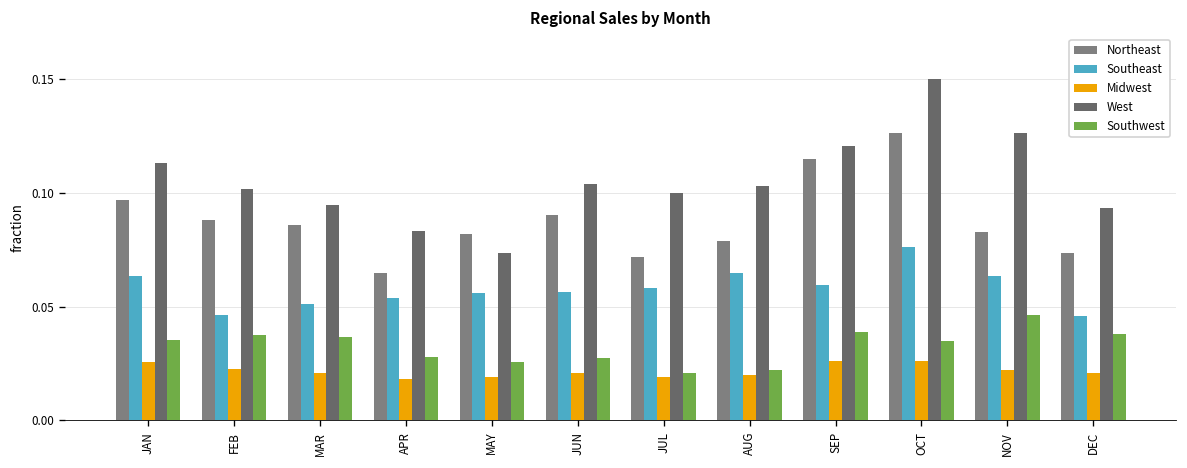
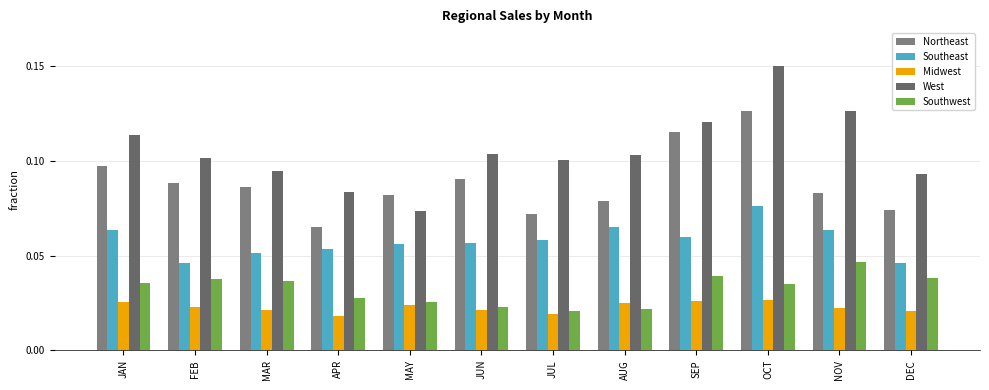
  {
    "Southeast": {
      "JAN": 0.064,
      "FEB": 0.046,
      "MAR": 0.051,
      "APR": 0.054,
      "MAY": 0.056,
      "JUN": 0.057,
      "JUL": 0.058,
      "AUG": 0.065,
      "SEP": 0.060,
      "OCT": 0.076,
      "NOV": 0.064,
      "DEC": 0.046
    },
    "Midwest": {
      "JAN": 0.025,
      "FEB": 0.023,
      "MAR": 0.021,
      "APR": 0.018,
-     "MAY": 0.019,
+     "MAY": 0.024,
      "JUN": 0.021,
      "JUL": 0.019,
-     "AUG": 0.020,
+     "AUG": 0.025,
      "SEP": 0.026,
      "OCT": 0.026,
      "NOV": 0.022,
      "DEC": 0.021
    },
    "Southwest": {
      "JAN": 0.035,
      "FEB": 0.038,
      "MAR": 0.036,
      "APR": 0.028,
      "MAY": 0.025,
-     "JUN": 0.027,
+     "JUN": 0.023,
      "JUL": 0.021,
      "AUG": 0.022,
      "SEP": 0.039,
      "OCT": 0.035,
      "NOV": 0.046,
      "DEC": 0.038
    }
  }
